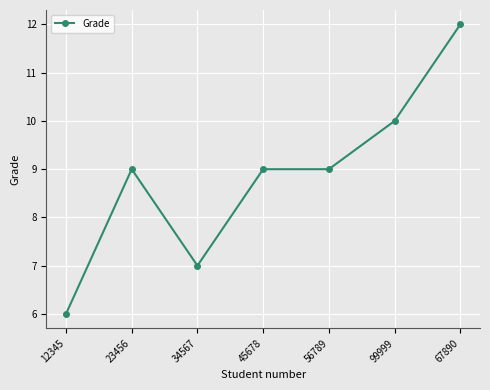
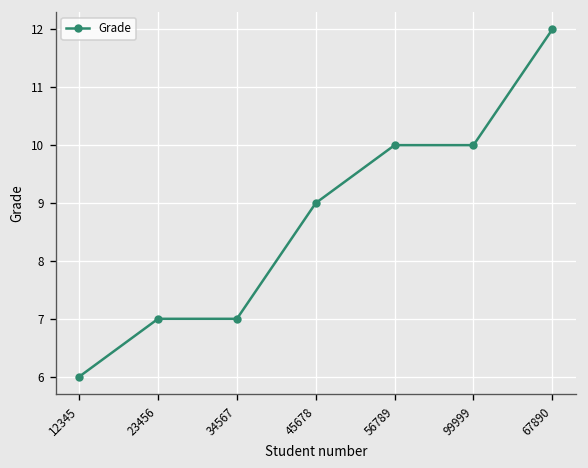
  {
    "12345": 6,
-   "23456": 9,
+   "23456": 7,
    "34567": 7,
    "45678": 9,
-   "56789": 9,
+   "56789": 10,
    "99999": 10,
    "67890": 12
  }
